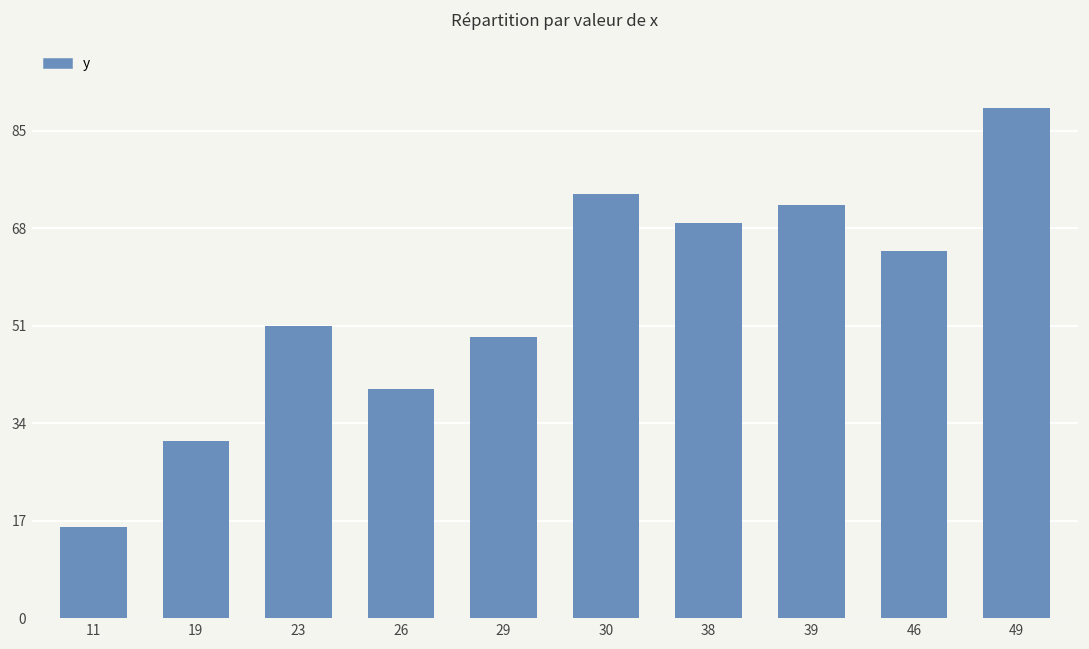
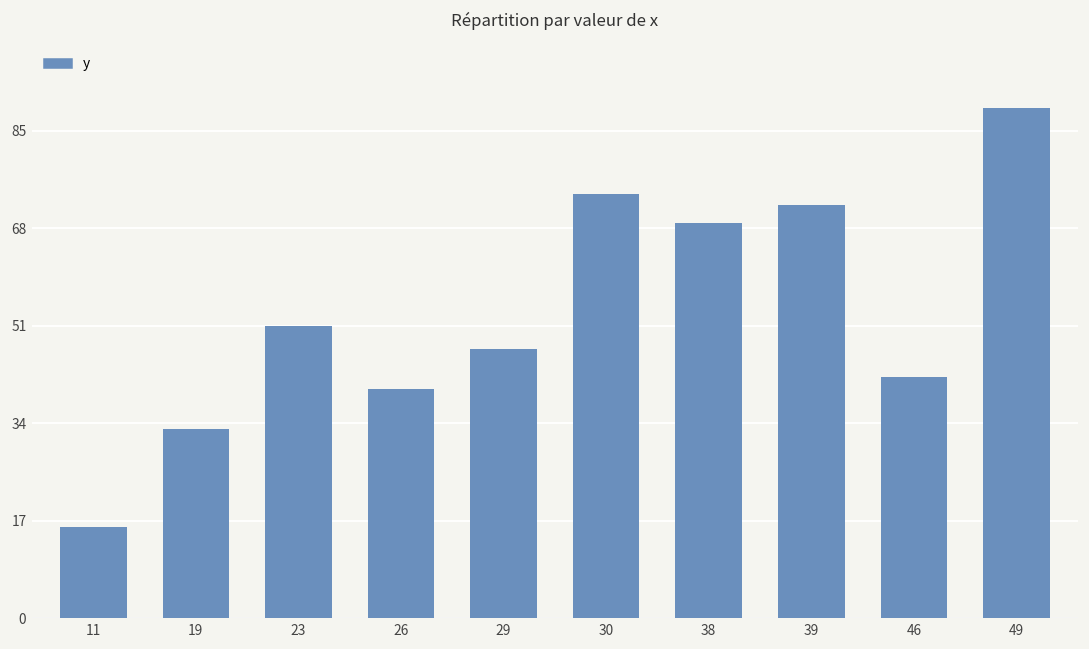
  {
    "11": 16,
-   "19": 31,
+   "19": 33,
    "23": 51,
    "26": 40,
-   "29": 49,
+   "29": 47,
    "30": 74,
    "38": 69,
    "39": 72,
-   "46": 64,
+   "46": 42,
    "49": 89
  }
